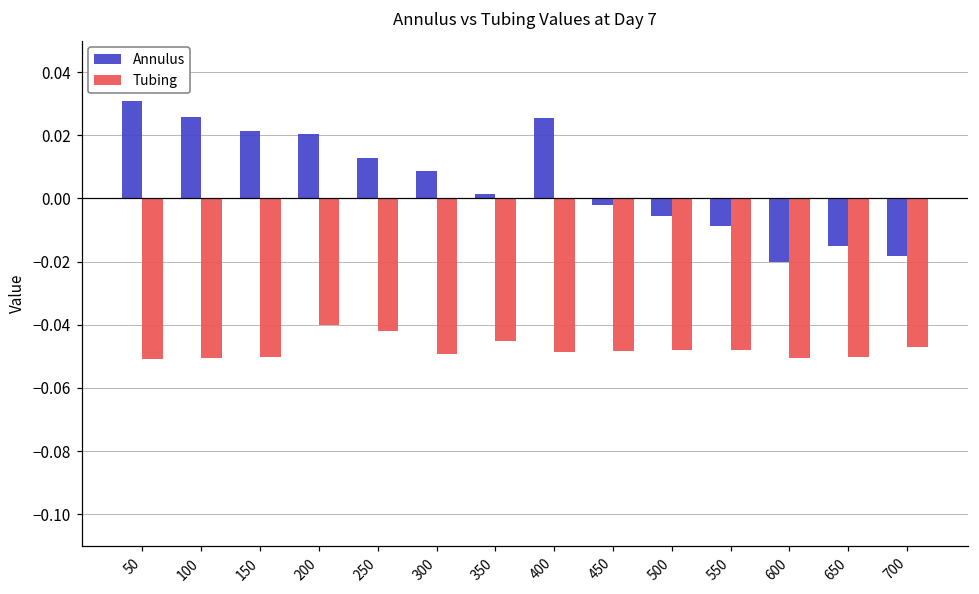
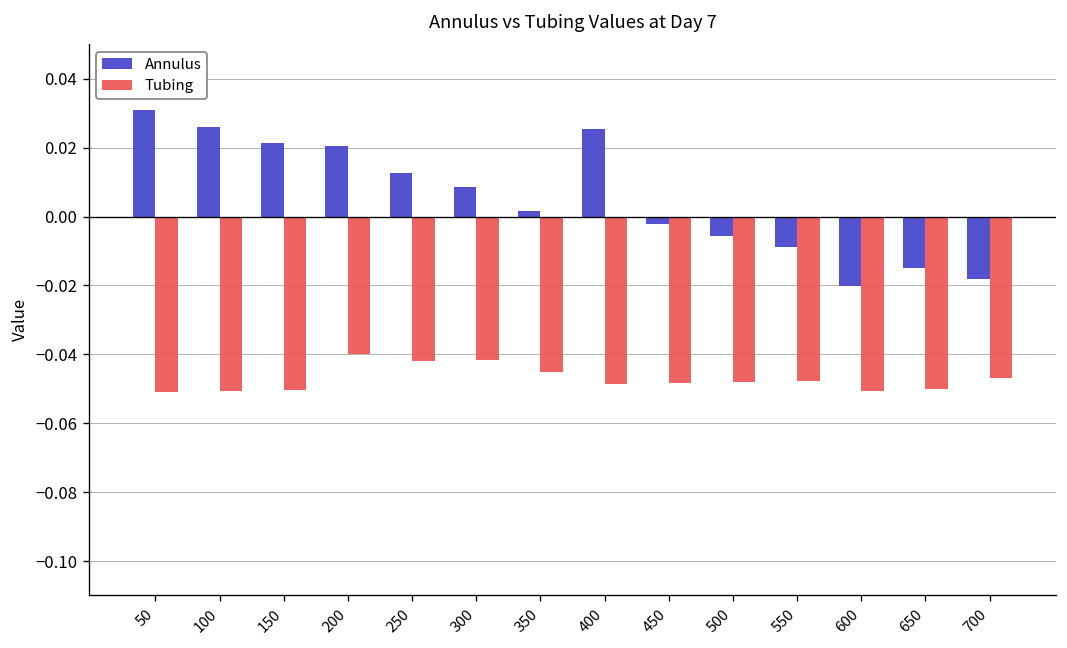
  {
    "Annulus": {
      "50": 0.031,
      "100": 0.026,
      "150": 0.021,
      "200": 0.020,
      "250": 0.013,
      "300": 0.009,
      "350": 0.002,
      "400": 0.025,
      "450": -0.002,
      "500": -0.006,
      "550": -0.009,
      "600": -0.020,
      "650": -0.015,
      "700": -0.018
    },
    "Tubing": {
      "50": -0.051,
      "100": -0.051,
      "150": -0.050,
      "200": -0.040,
      "250": -0.042,
-     "300": -0.049,
+     "300": -0.042,
      "350": -0.045,
      "400": -0.049,
      "450": -0.048,
      "500": -0.048,
      "550": -0.048,
      "600": -0.051,
      "650": -0.050,
      "700": -0.047
    }
  }
